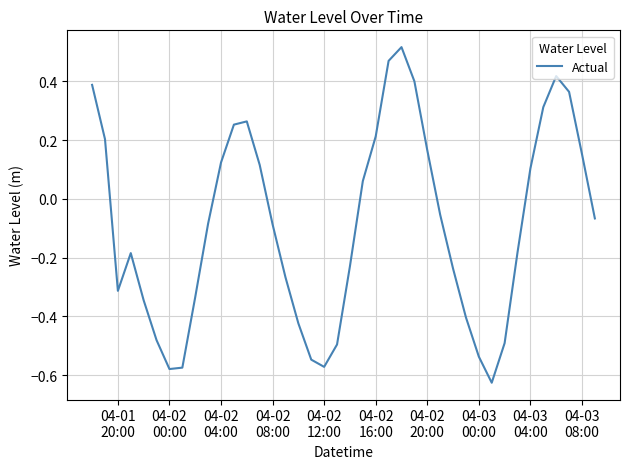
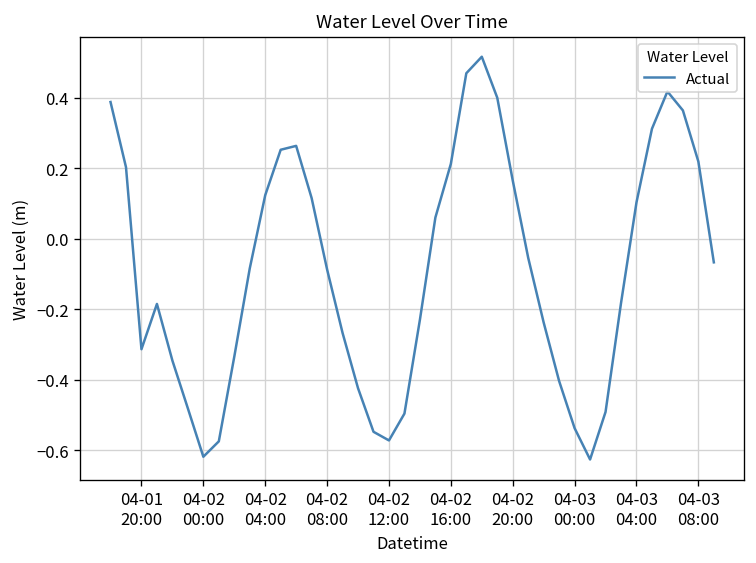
  {
    "04-01 20:00": -0.31,
-   "04-02 00:00": -0.58,
+   "04-02 00:00": -0.62,
    "04-02 04:00": 0.12,
    "04-02 08:00": -0.09,
    "04-02 12:00": -0.57,
    "04-02 16:00": 0.21,
    "04-02 20:00": 0.17,
    "04-03 00:00": -0.54,
    "04-03 04:00": 0.10,
-   "04-03 08:00": 0.15
+   "04-03 08:00": 0.22
  }
